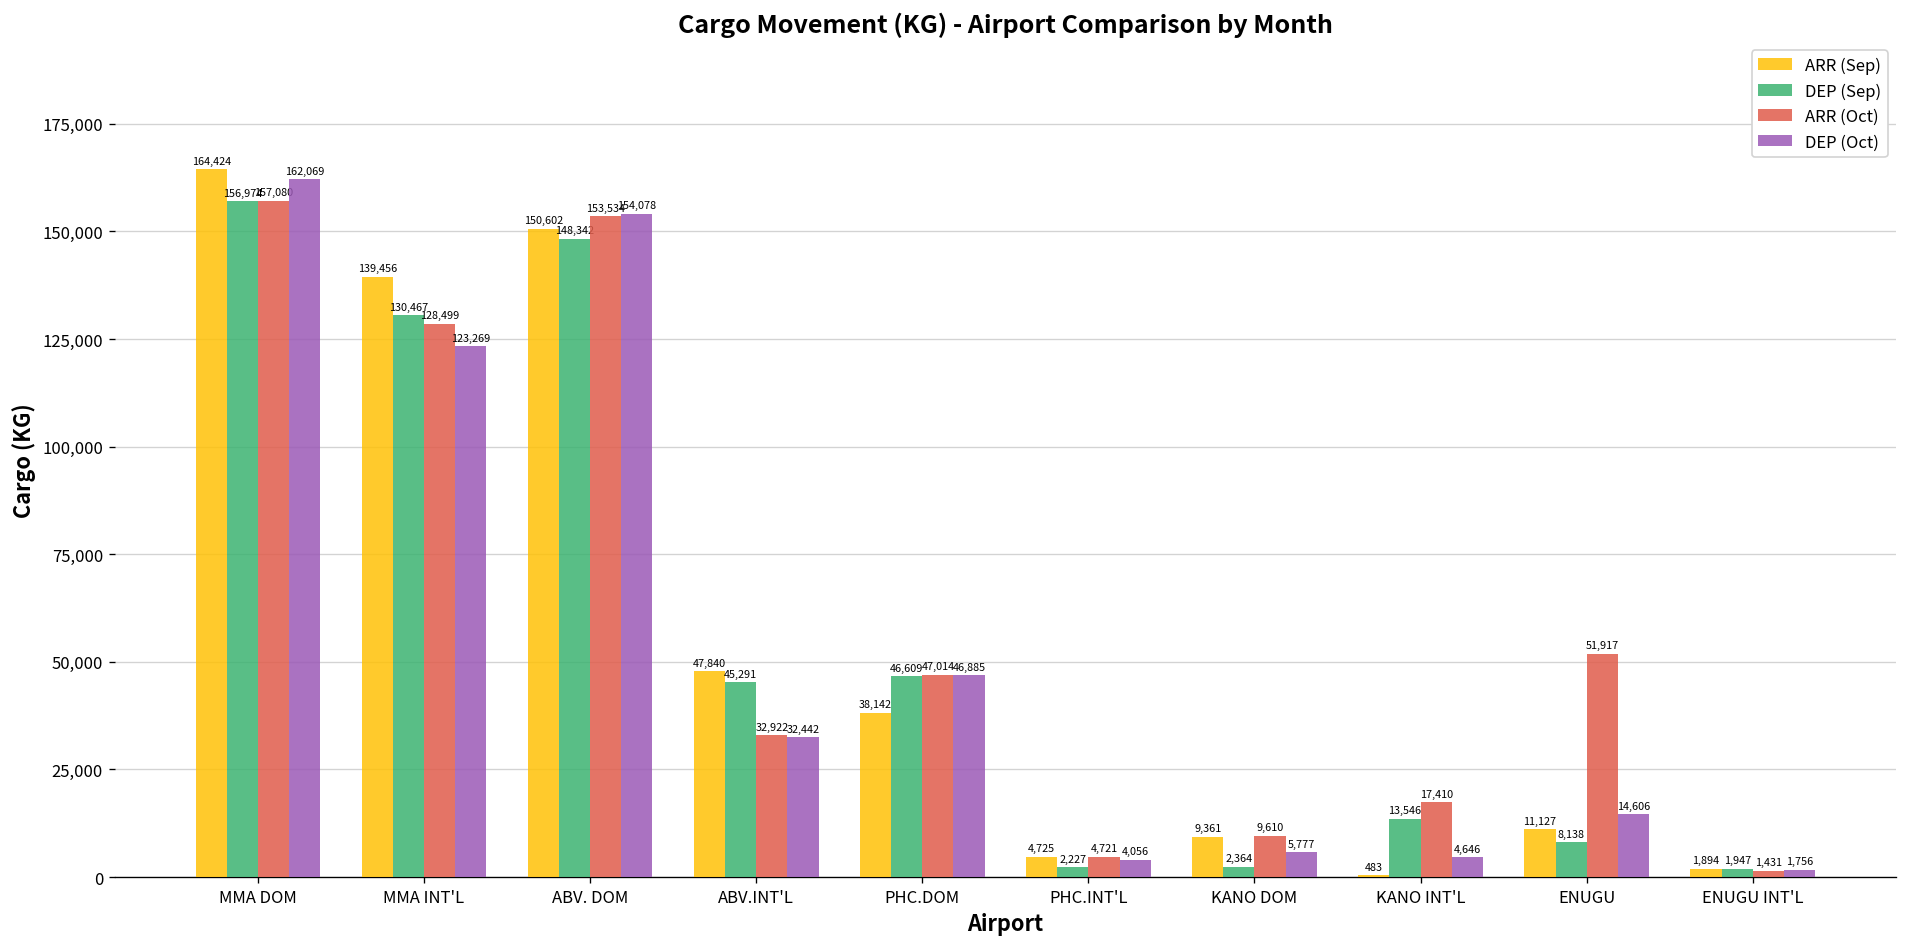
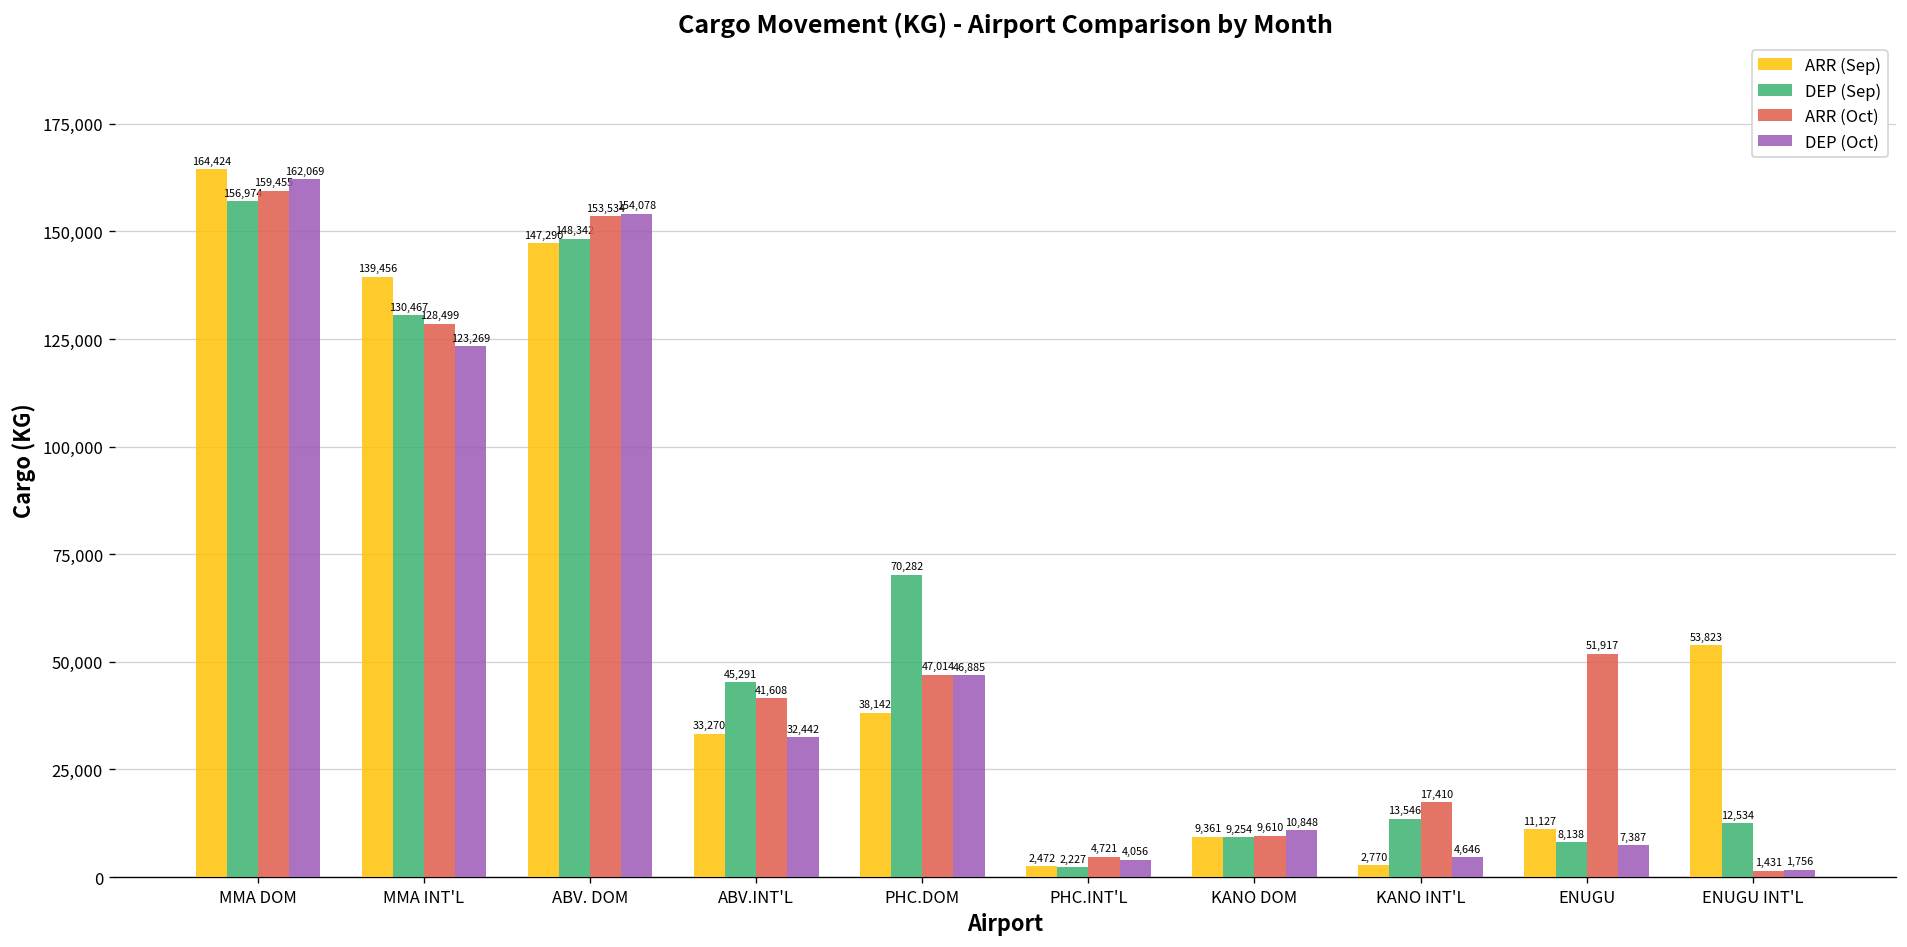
  {
    "ARR (Sep)": {
      "MMA DOM": "164,424",
      "MMA INT'L": "139,456",
-     "ABV. DOM": "150,602",
-     "ABV.INT'L": "47,840",
+     "ABV. DOM": "147,290",
+     "ABV.INT'L": "33,270",
      "PHC.DOM": "38,142",
-     "PHC.INT'L": "4,725",
+     "PHC.INT'L": "2,472",
      "KANO DOM": "9,361",
-     "KANO INT'L": "483",
+     "KANO INT'L": "2,770",
      "ENUGU": "11,127",
-     "ENUGU INT'L": "1,894"
+     "ENUGU INT'L": "53,823"
    },
    "DEP (Sep)": {
      "MMA INT'L": "130,467",
      "ABV. DOM": "148,342",
      "ABV.INT'L": "45,291",
-     "PHC.DOM": "46,609",
+     "PHC.DOM": "70,282",
      "PHC.INT'L": "2,227",
-     "KANO DOM": "2,364",
+     "KANO DOM": "9,254",
      "KANO INT'L": "13,546",
      "ENUGU": "8,138",
-     "ENUGU INT'L": "1,947"
+     "ENUGU INT'L": "12,534"
    },
    "ARR (Oct)": {
-     "MMA DOM": "157,080",
+     "MMA DOM": "159,455",
      "MMA INT'L": "128,499",
-     "ABV.INT'L": "32,922",
+     "ABV.INT'L": "41,608",
      "PHC.DOM": "47,014",
      "PHC.INT'L": "4,721",
      "KANO DOM": "9,610",
      "KANO INT'L": "17,410",
      "ENUGU": "51,917",
      "ENUGU INT'L": "1,431"
    },
    "DEP (Oct)": {
      "MMA DOM": "162,069",
      "MMA INT'L": "123,269",
      "ABV.INT'L": "32,442",
      "PHC.DOM": "46,885",
      "PHC.INT'L": "4,056",
-     "KANO DOM": "5,777",
+     "KANO DOM": "10,848",
      "KANO INT'L": "4,646",
-     "ENUGU": "14,606",
+     "ENUGU": "7,387",
      "ENUGU INT'L": "1,756"
    }
  }
